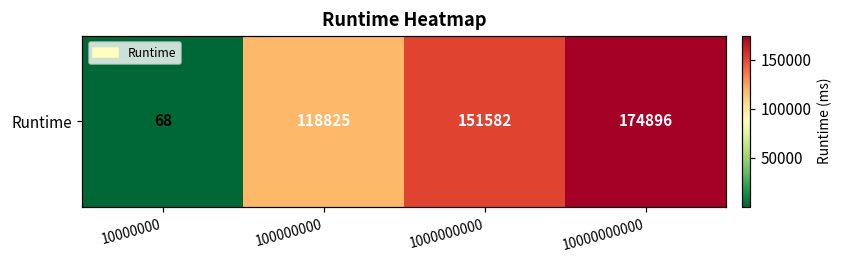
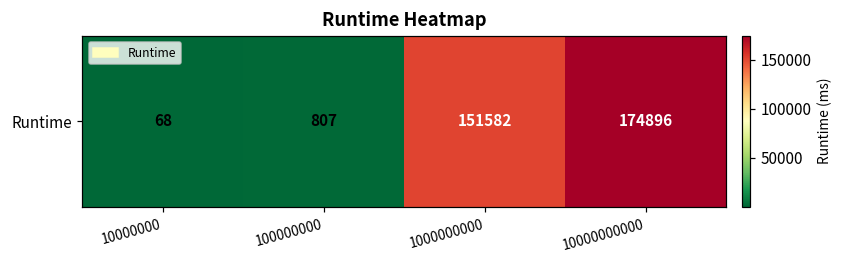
  {
    "Runtime": {
      "10000000": 68,
-     "100000000": 118825,
+     "100000000": 807,
      "1000000000": 151582,
      "10000000000": 174896
    }
  }
